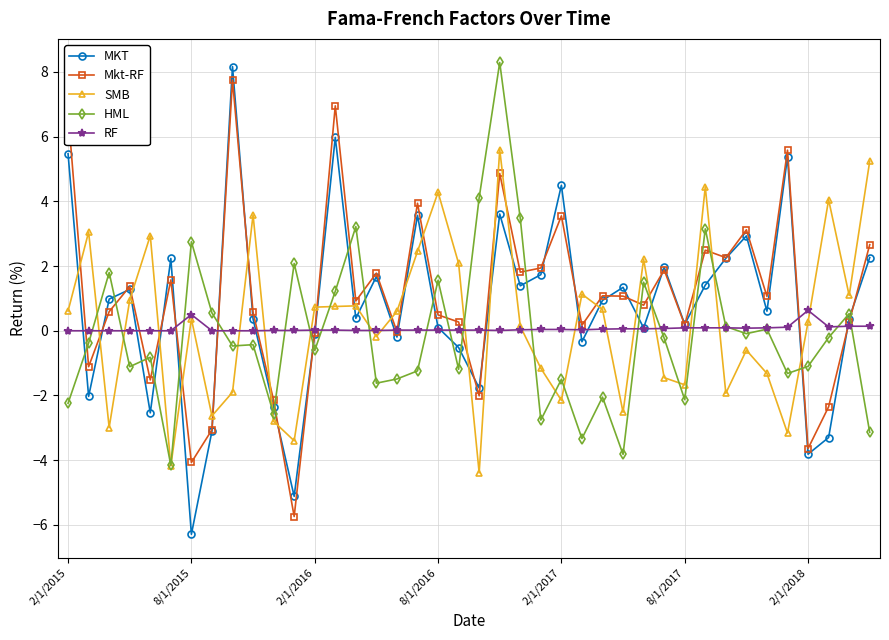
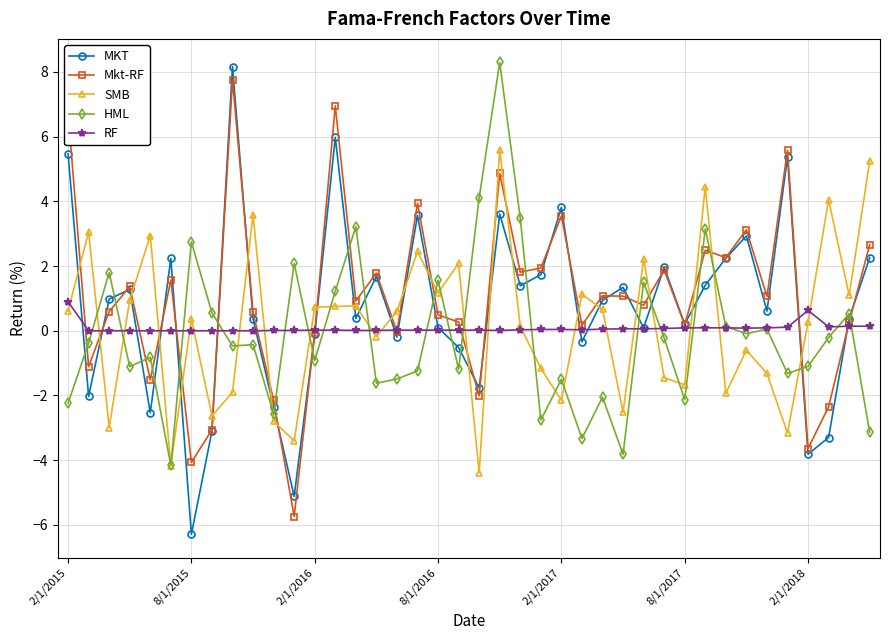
  {
    "MKT": {
      "2/1/2015": 5.5,
      "8/1/2015": -6.3,
      "8/1/2016": 0.1,
-     "2/1/2017": 4.5,
+     "2/1/2017": 3.8,
      "2/1/2018": -3.8
    },
    "Mkt-RF": {
      "8/1/2015": -4.1,
      "8/1/2016": 0.5,
      "2/1/2017": 3.6,
      "2/1/2018": -3.6
    },
    "SMB": {
      "2/1/2015": 0.6,
      "8/1/2015": 0.4,
      "2/1/2016": 0.7,
-     "8/1/2016": 4.3,
+     "8/1/2016": 1.2,
      "2/1/2017": -2.2,
      "8/1/2017": -1.7,
      "2/1/2018": 0.3
    },
    "HML": {
      "2/1/2015": -2.2,
      "8/1/2015": 2.8,
-     "2/1/2016": -0.6,
+     "2/1/2016": -0.9,
      "8/1/2016": 1.6,
      "2/1/2017": -1.5,
      "8/1/2017": -2.1,
      "2/1/2018": -1.1
    },
    "RF": {
-     "2/1/2015": 0.0,
-     "8/1/2015": 0.5,
+     "2/1/2015": 0.9,
+     "8/1/2015": 0.0,
      "2/1/2016": 0.0,
      "8/1/2016": 0.0,
      "2/1/2017": 0.0,
      "8/1/2017": 0.1,
      "2/1/2018": 0.6
    }
  }
